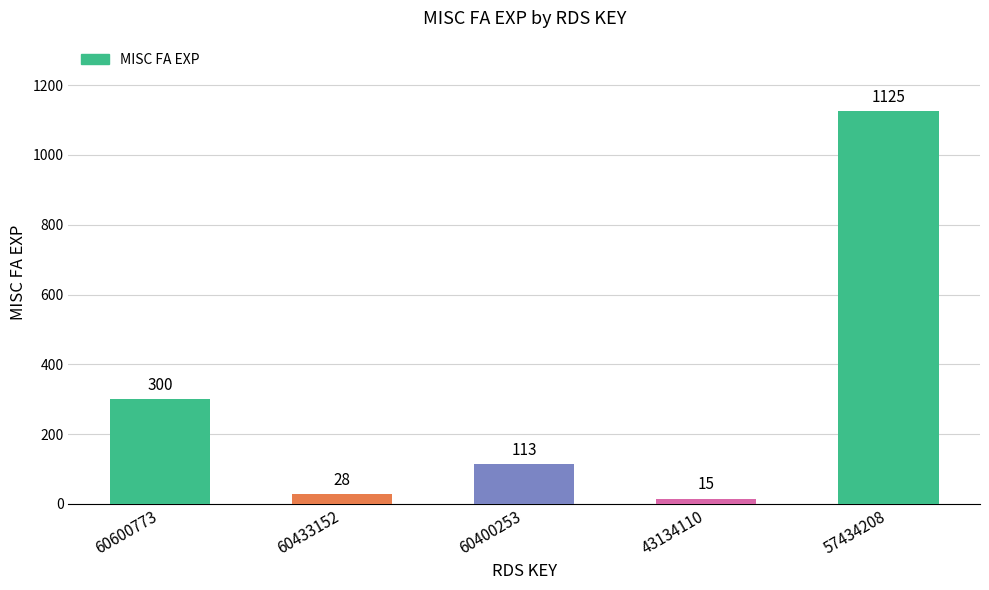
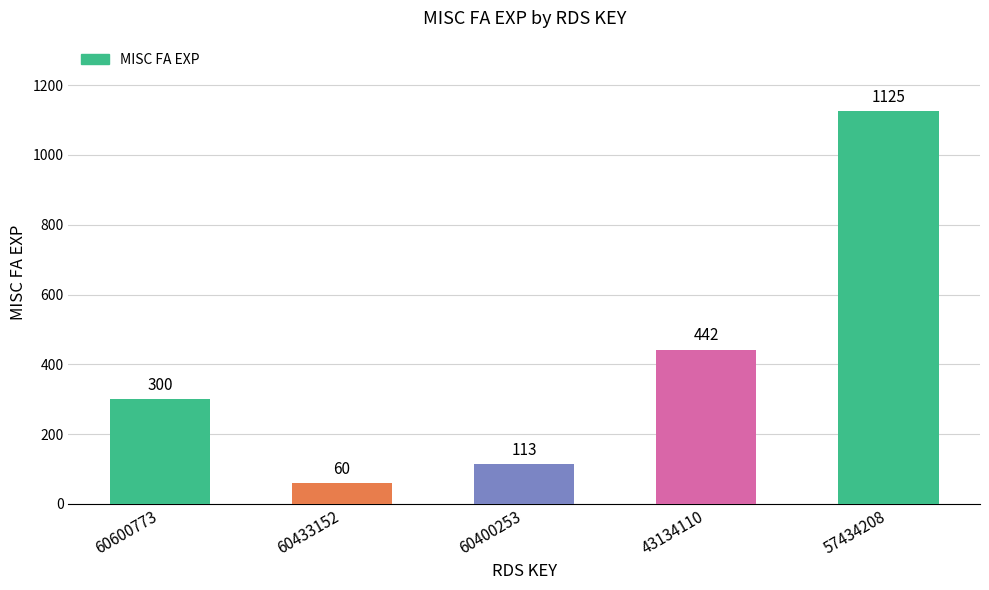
  {
    "60600773": 300,
-   "60433152": 28,
+   "60433152": 60,
    "60400253": 113,
-   "43134110": 15,
+   "43134110": 442,
    "57434208": 1125
  }
